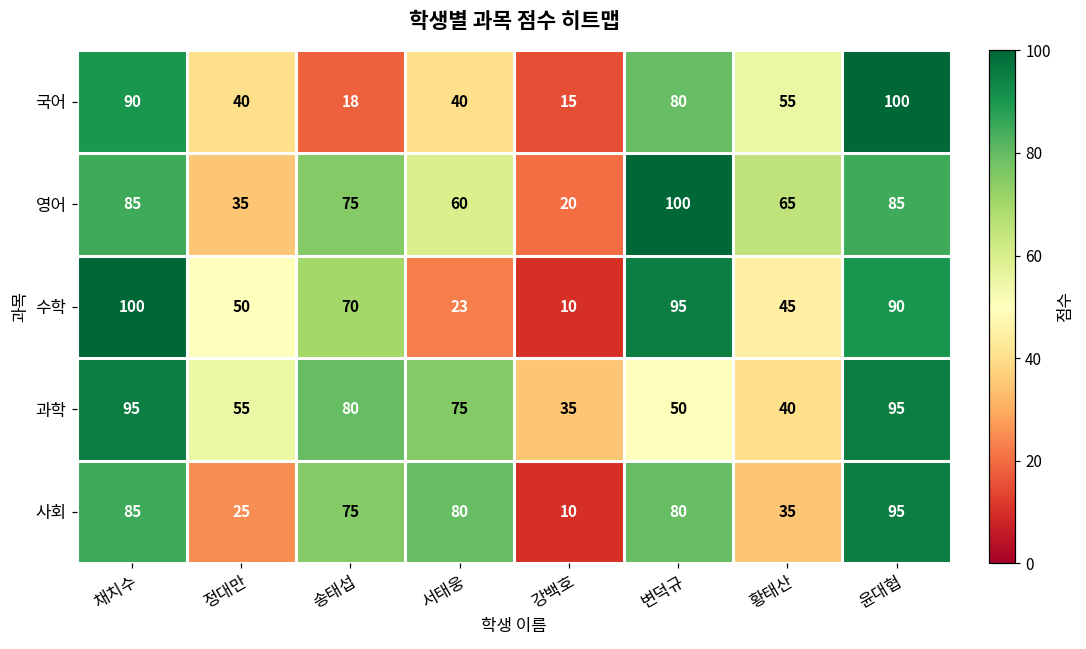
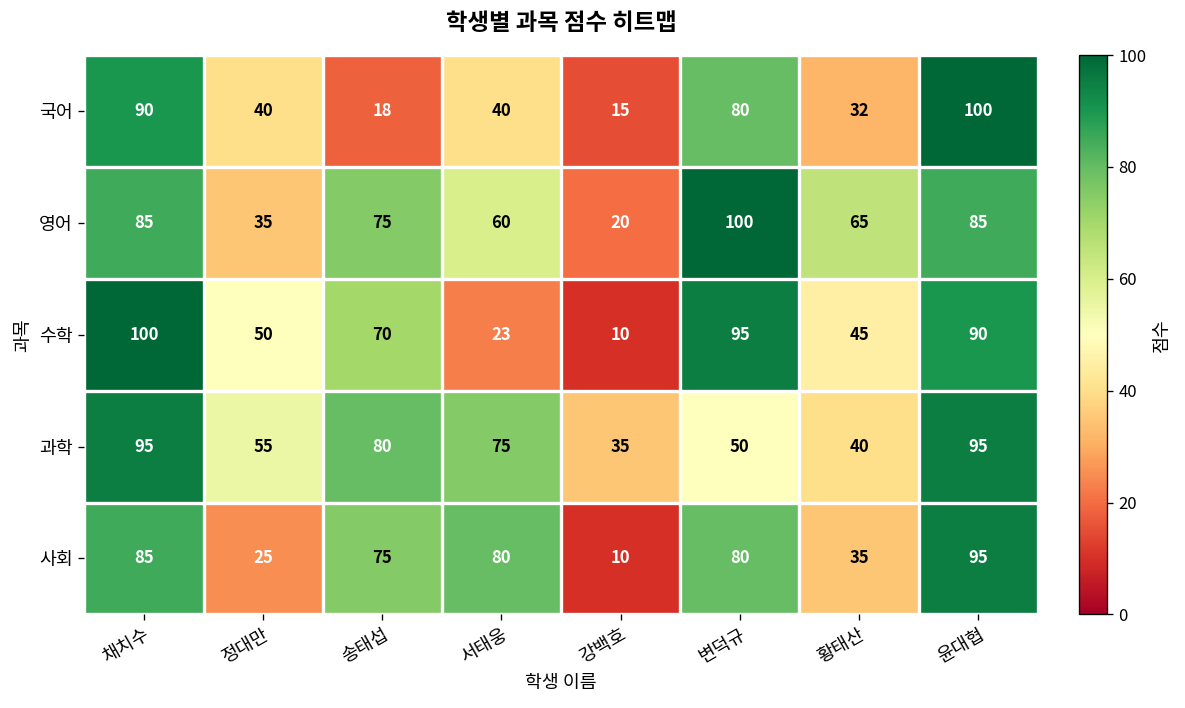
  {
    "국어": {
      "채치수": 90,
      "정대만": 40,
      "송태섭": 18,
      "서태웅": 40,
      "강백호": 15,
      "변덕규": 80,
-     "황태산": 55,
+     "황태산": 32,
      "윤대협": 100
    },
    "영어": {
      "채치수": 85,
      "정대만": 35,
      "송태섭": 75,
      "서태웅": 60,
      "강백호": 20,
      "변덕규": 100,
      "황태산": 65,
      "윤대협": 85
    },
    "수학": {
      "채치수": 100,
      "정대만": 50,
      "송태섭": 70,
      "서태웅": 23,
      "강백호": 10,
      "변덕규": 95,
      "황태산": 45,
      "윤대협": 90
    },
    "과학": {
      "채치수": 95,
      "정대만": 55,
      "송태섭": 80,
      "서태웅": 75,
      "강백호": 35,
      "변덕규": 50,
      "황태산": 40,
      "윤대협": 95
    },
    "사회": {
      "채치수": 85,
      "정대만": 25,
      "송태섭": 75,
      "서태웅": 80,
      "강백호": 10,
      "변덕규": 80,
      "황태산": 35,
      "윤대협": 95
    }
  }
